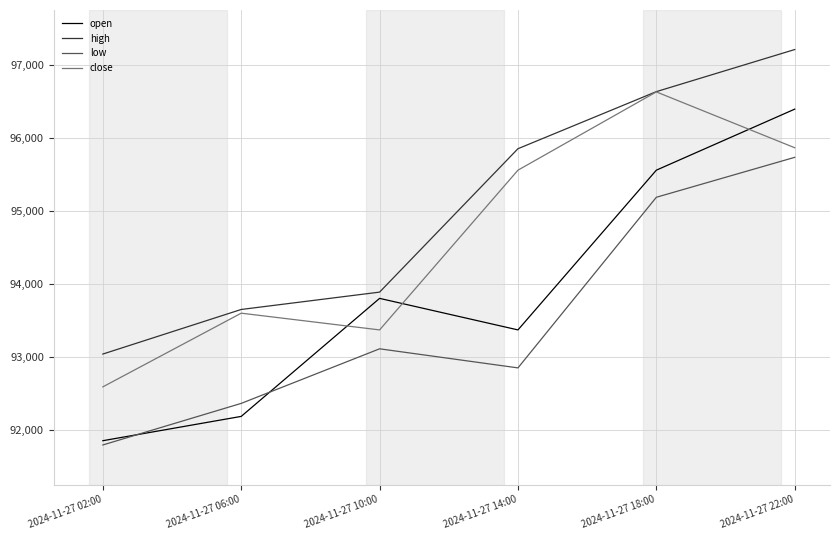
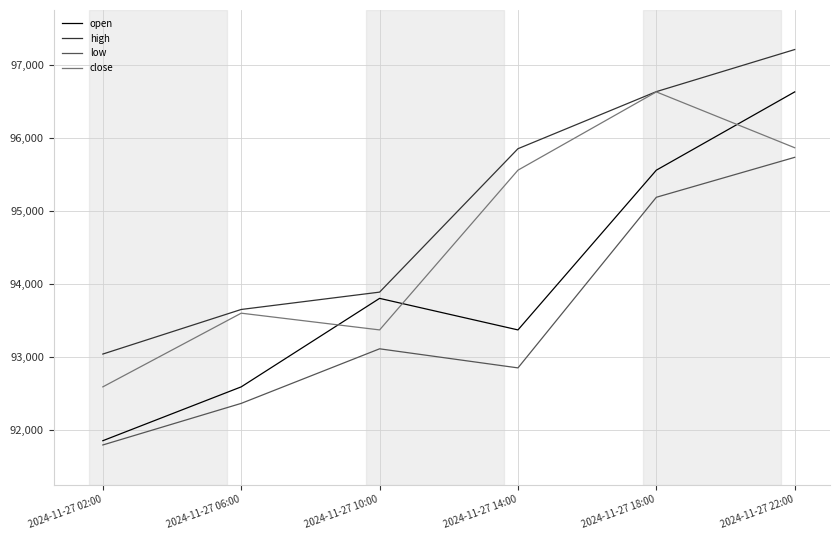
  {
    "open": {
      "2024-11-27 02:00": "91,900",
-     "2024-11-27 06:00": "92,200",
+     "2024-11-27 06:00": "92,600",
      "2024-11-27 10:00": "93,800",
      "2024-11-27 14:00": "93,400",
      "2024-11-27 18:00": "95,600",
-     "2024-11-27 22:00": "96,400"
+     "2024-11-27 22:00": "96,600"
    }
  }
